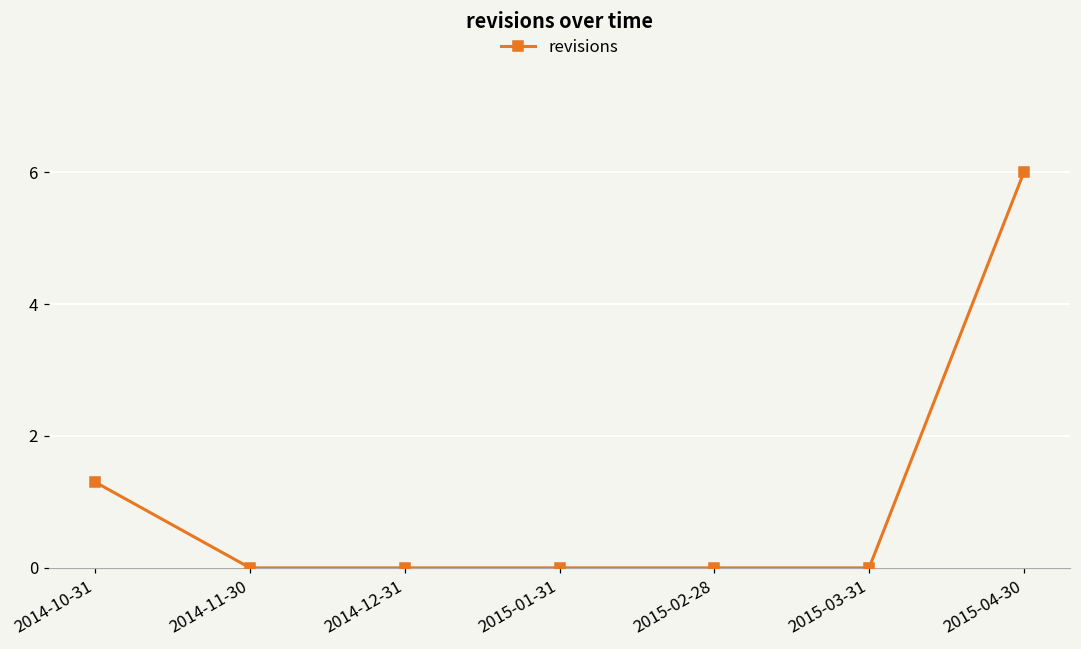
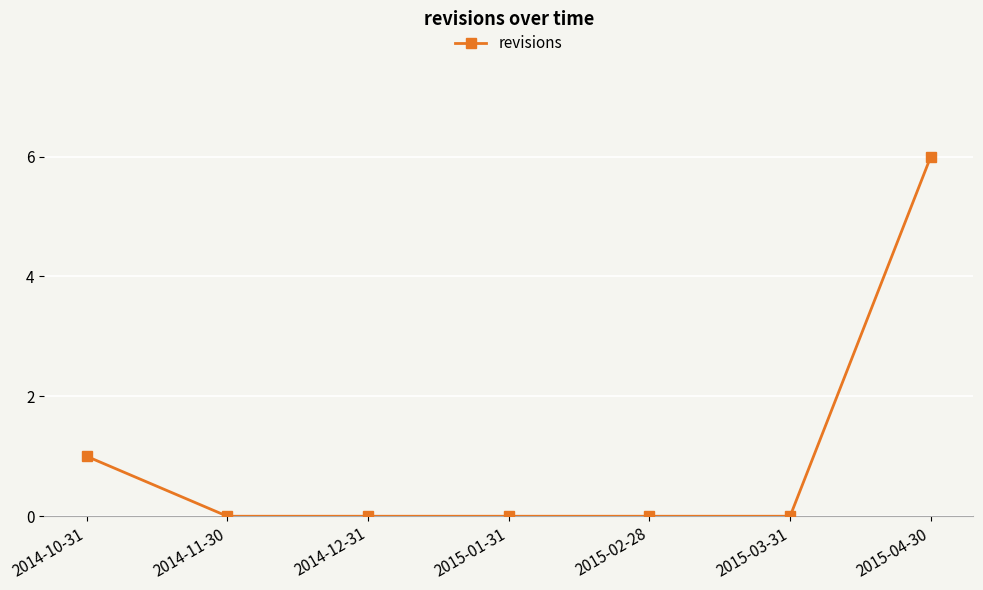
  {
-   "2014-10-31": 1.3,
+   "2014-10-31": 1.0,
    "2014-11-30": 0.0,
    "2014-12-31": 0.0,
    "2015-01-31": 0.0,
    "2015-02-28": 0.0,
    "2015-03-31": 0.0,
    "2015-04-30": 6.0
  }
